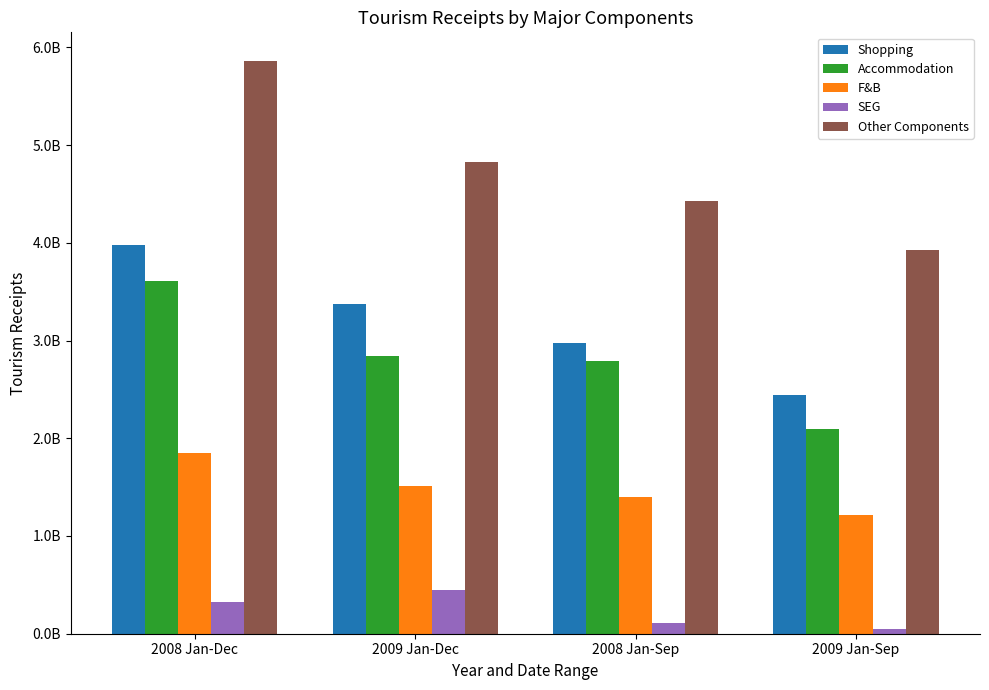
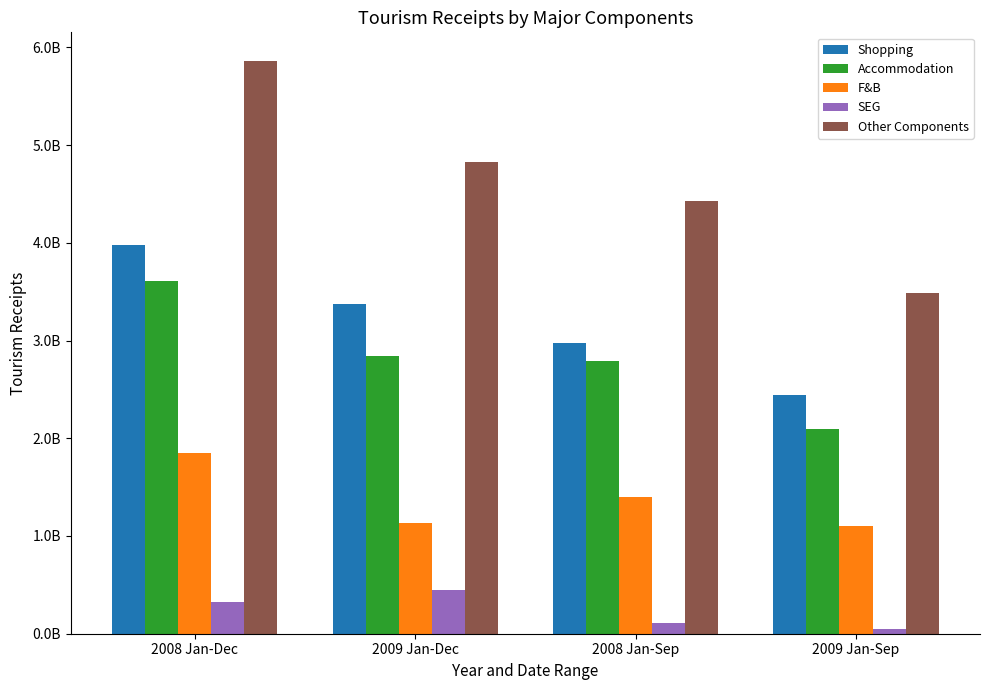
  {
    "Shopping": {
      "2008 Jan-Dec": 4000000000,
      "2009 Jan-Dec": 3400000000,
      "2008 Jan-Sep": 3000000000,
      "2009 Jan-Sep": 2400000000
    },
    "Accommodation": {
      "2008 Jan-Dec": 3600000000,
      "2009 Jan-Dec": 2800000000,
      "2008 Jan-Sep": 2800000000,
      "2009 Jan-Sep": 2100000000
    },
    "F&B": {
      "2008 Jan-Dec": 1800000000,
-     "2009 Jan-Dec": 1500000000,
+     "2009 Jan-Dec": 1100000000,
      "2008 Jan-Sep": 1400000000,
-     "2009 Jan-Sep": 1200000000
+     "2009 Jan-Sep": 1100000000
    },
    "SEG": {
      "2008 Jan-Dec": 300000000,
      "2009 Jan-Dec": 400000000,
      "2008 Jan-Sep": 100000000,
      "2009 Jan-Sep": 0
    },
    "Other Components": {
      "2008 Jan-Dec": 5900000000,
      "2009 Jan-Dec": 4800000000,
      "2008 Jan-Sep": 4400000000,
-     "2009 Jan-Sep": 3900000000
+     "2009 Jan-Sep": 3500000000
    }
  }
